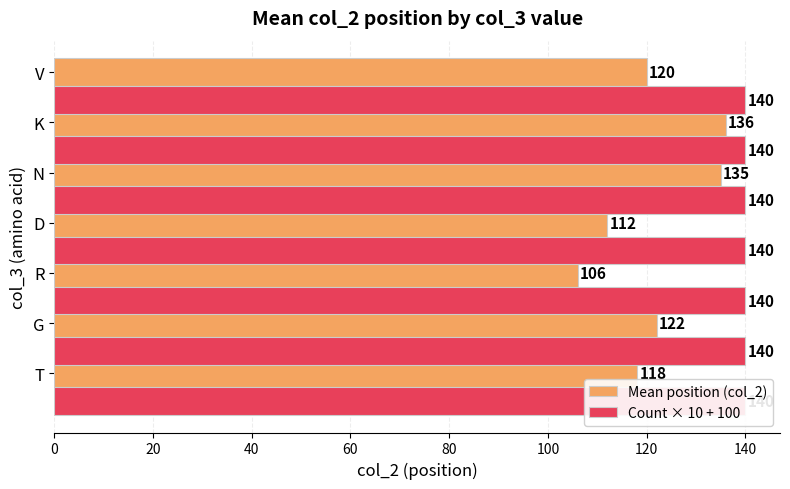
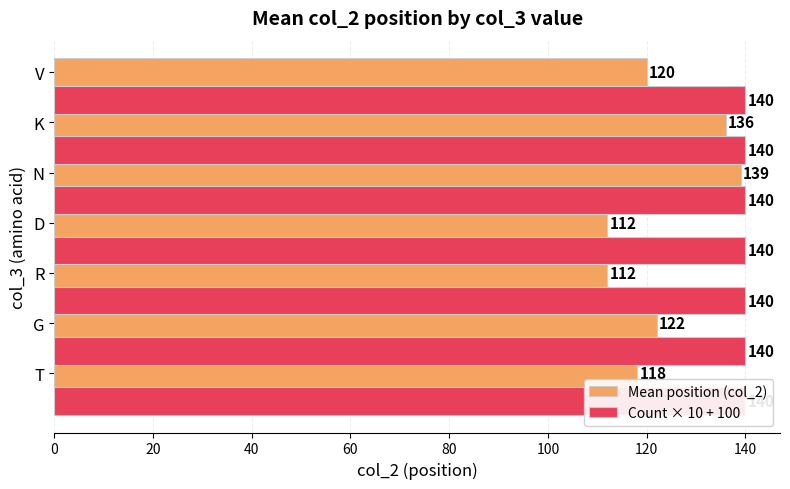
  {
    "Mean position (col_2)": {
      "V": 120,
      "K": 136,
-     "N": 135,
+     "N": 139,
      "D": 112,
-     "R": 106,
+     "R": 112,
      "G": 122
    }
  }
